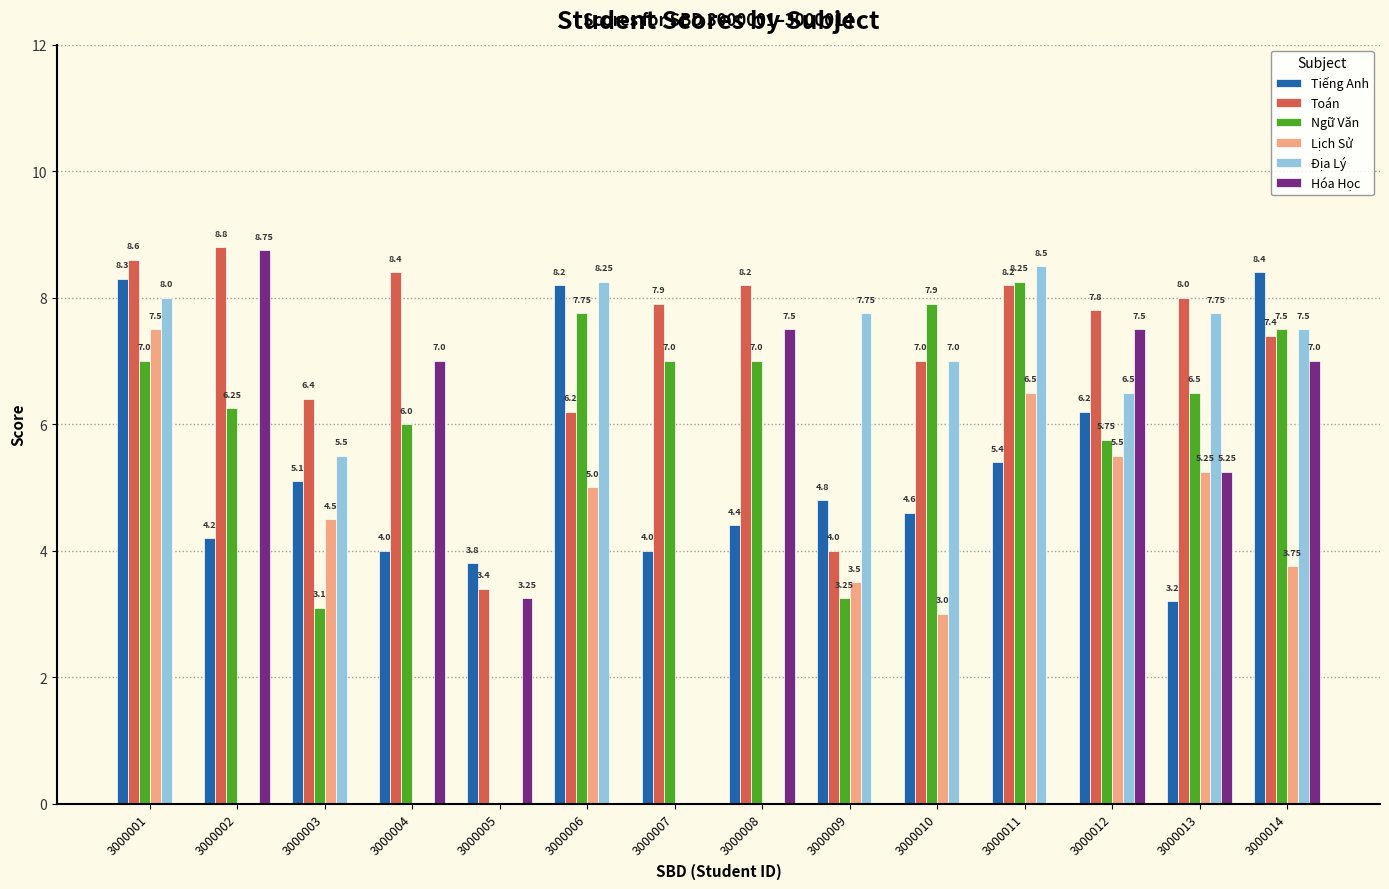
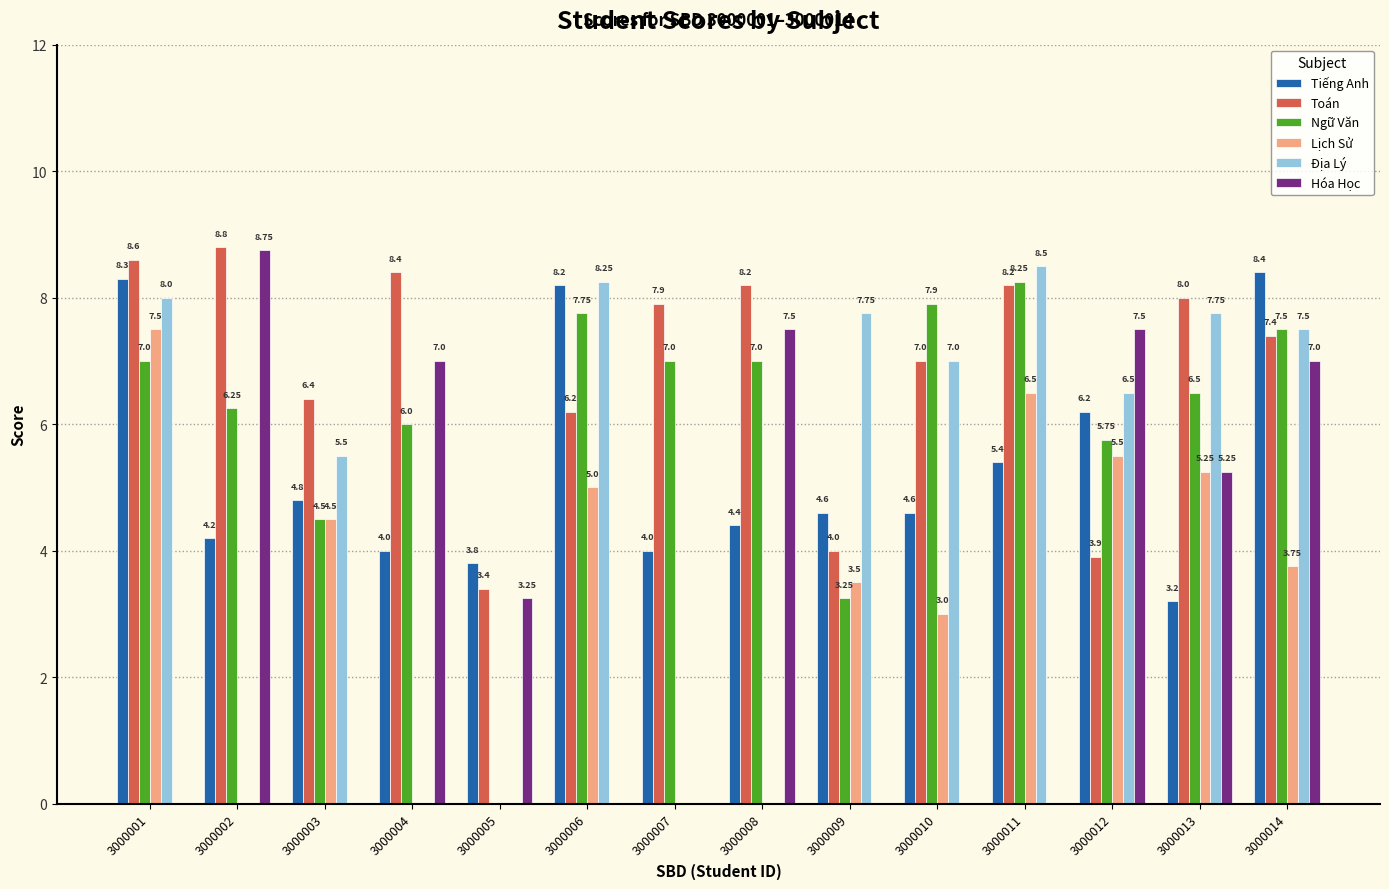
  {
    "Tiếng Anh": {
      "3000001": 8.3,
      "3000002": 4.2,
-     "3000003": 5.1,
+     "3000003": 4.8,
      "3000004": 4.0,
      "3000005": 3.8,
      "3000006": 8.2,
      "3000007": 4.0,
      "3000008": 4.4,
-     "3000009": 4.8,
+     "3000009": 4.6,
      "3000010": 4.6,
      "3000011": 5.4,
      "3000012": 6.2,
      "3000013": 3.2,
      "3000014": 8.4
    },
    "Toán": {
      "3000001": 8.6,
      "3000002": 8.8,
      "3000003": 6.4,
      "3000004": 8.4,
      "3000005": 3.4,
      "3000006": 6.2,
      "3000007": 7.9,
      "3000008": 8.2,
      "3000009": 4.0,
      "3000010": 7.0,
-     "3000012": 7.8,
+     "3000012": 3.9,
      "3000013": 8.0,
      "3000014": 7.4
    },
    "Ngữ Văn": {
      "3000001": 7.0,
      "3000002": 6.25,
-     "3000003": 3.1,
+     "3000003": 4.5,
      "3000004": 6.0,
      "3000006": 7.75,
      "3000007": 7.0,
      "3000008": 7.0,
      "3000009": 3.25,
      "3000010": 7.9,
      "3000012": 5.75,
      "3000013": 6.5,
      "3000014": 7.5
    },
    "Lịch Sử": {
      "3000001": 7.5,
      "3000003": 4.5,
      "3000006": 5.0,
      "3000009": 3.5,
      "3000010": 3.0,
      "3000011": 6.5,
      "3000012": 5.5,
      "3000013": 5.25,
      "3000014": 3.75
    },
    "Địa Lý": {
      "3000001": 8.0,
      "3000003": 5.5,
      "3000006": 8.25,
      "3000009": 7.75,
      "3000010": 7.0,
      "3000011": 8.5,
      "3000012": 6.5,
      "3000013": 7.75,
      "3000014": 7.5
    },
    "Hóa Học": {
      "3000002": 8.75,
      "3000004": 7.0,
      "3000005": 3.25,
      "3000008": 7.5,
      "3000012": 7.5,
      "3000013": 5.25,
      "3000014": 7.0
    }
  }
